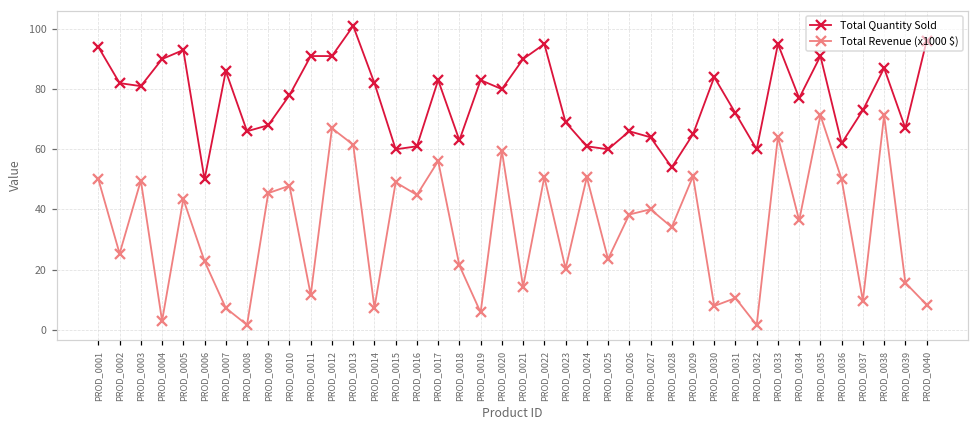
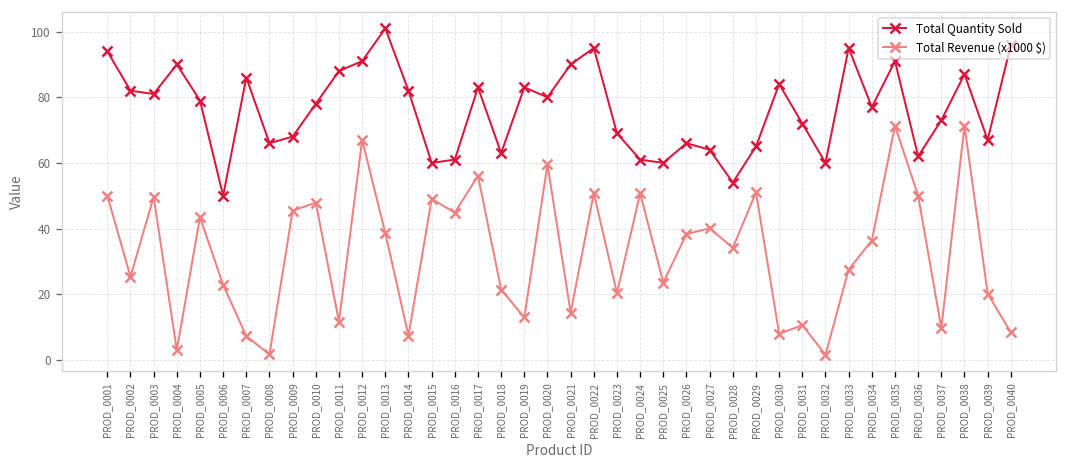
  {
    "Total Quantity Sold": {
      "PROD_0001": 94,
      "PROD_0002": 82,
      "PROD_0003": 81,
      "PROD_0004": 90,
-     "PROD_0005": 93,
+     "PROD_0005": 79,
      "PROD_0006": 50,
      "PROD_0007": 86,
      "PROD_0008": 66,
      "PROD_0009": 68,
      "PROD_0010": 78,
-     "PROD_0011": 91,
+     "PROD_0011": 88,
      "PROD_0012": 91,
      "PROD_0013": 101,
      "PROD_0014": 82,
      "PROD_0015": 60,
      "PROD_0016": 61,
      "PROD_0017": 83,
      "PROD_0018": 63,
      "PROD_0019": 83,
      "PROD_0020": 80,
      "PROD_0021": 90,
      "PROD_0022": 95,
      "PROD_0023": 69,
      "PROD_0024": 61,
      "PROD_0025": 60,
      "PROD_0026": 66,
      "PROD_0027": 64,
      "PROD_0028": 54,
      "PROD_0029": 65,
      "PROD_0030": 84,
      "PROD_0031": 72,
      "PROD_0032": 60,
      "PROD_0033": 95,
      "PROD_0034": 77,
      "PROD_0035": 91,
      "PROD_0036": 62,
      "PROD_0037": 73,
      "PROD_0038": 87,
      "PROD_0039": 67
    },
    "Total Revenue (x1000 $)": {
      "PROD_0001": 50,
      "PROD_0002": 25,
      "PROD_0003": 50,
      "PROD_0004": 3,
      "PROD_0005": 43,
      "PROD_0006": 23,
      "PROD_0007": 7,
      "PROD_0008": 2,
      "PROD_0009": 45,
      "PROD_0010": 48,
      "PROD_0011": 12,
      "PROD_0012": 67,
-     "PROD_0013": 62,
+     "PROD_0013": 39,
      "PROD_0014": 7,
      "PROD_0015": 49,
      "PROD_0016": 45,
      "PROD_0017": 56,
      "PROD_0018": 21,
-     "PROD_0019": 6,
+     "PROD_0019": 13,
      "PROD_0020": 60,
      "PROD_0021": 14,
      "PROD_0022": 51,
      "PROD_0023": 20,
      "PROD_0024": 51,
      "PROD_0025": 24,
      "PROD_0026": 38,
      "PROD_0027": 40,
      "PROD_0028": 34,
      "PROD_0029": 51,
      "PROD_0030": 8,
      "PROD_0031": 11,
      "PROD_0032": 2,
-     "PROD_0033": 64,
+     "PROD_0033": 28,
      "PROD_0034": 36,
      "PROD_0035": 71,
      "PROD_0036": 50,
      "PROD_0037": 10,
      "PROD_0038": 71,
-     "PROD_0039": 16,
+     "PROD_0039": 20,
      "PROD_0040": 8
    }
  }
